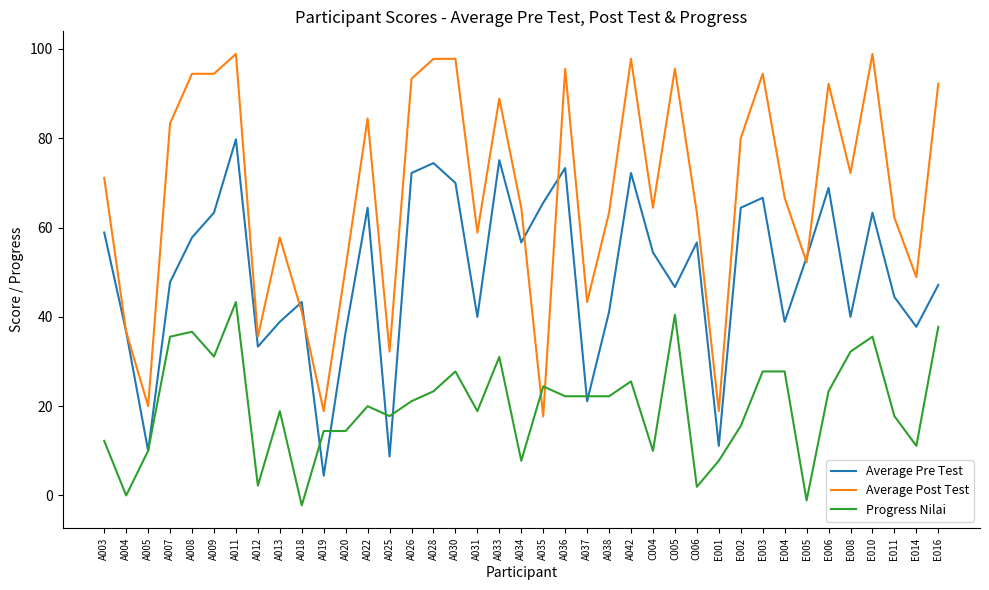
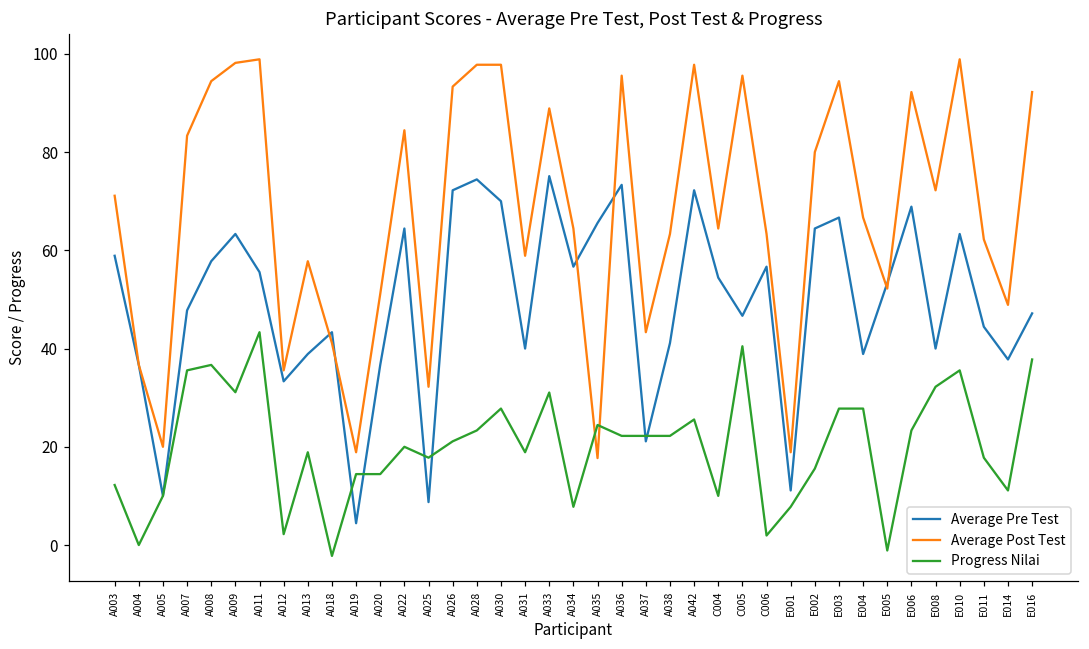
  {
    "Average Pre Test": {
      "A003": 59,
      "A007": 48,
      "A008": 58,
      "A009": 63,
-     "A011": 80,
+     "A011": 56,
      "A012": 33,
      "A013": 39,
      "A018": 43,
      "A019": 4,
      "A020": 37,
      "A022": 64,
      "A025": 9,
      "A026": 72,
      "A028": 74,
      "A030": 70,
      "A031": 40,
      "A033": 75,
      "A034": 57,
      "A035": 66,
      "A036": 73,
      "A037": 21,
      "A038": 41,
      "A042": 72,
      "C004": 54,
      "C005": 47,
      "C006": 57,
      "E001": 11,
      "E002": 64,
      "E003": 67,
      "E004": 39,
      "E005": 53,
      "E006": 69,
      "E008": 40,
      "E010": 63,
      "E011": 44,
      "E014": 38,
      "E016": 47
    },
    "Average Post Test": {
      "A003": 71,
      "A005": 20,
      "A007": 83,
      "A008": 94,
-     "A009": 94,
+     "A009": 98,
      "A011": 99,
      "A012": 36,
      "A013": 58,
      "A018": 41,
      "A019": 19,
      "A020": 51,
      "A022": 84,
      "A025": 32,
      "A026": 93,
      "A028": 98,
      "A030": 98,
      "A031": 59,
      "A033": 89,
      "A034": 64,
      "A035": 18,
      "A036": 96,
      "A037": 43,
      "A038": 63,
      "A042": 98,
      "C004": 64,
      "C005": 96,
      "C006": 63,
      "E001": 19,
      "E002": 80,
      "E003": 94,
      "E004": 67,
      "E005": 52,
      "E006": 92,
      "E008": 72,
      "E010": 99,
      "E011": 62,
      "E014": 49,
      "E016": 92
    },
    "Progress Nilai": {
      "A003": 12,
      "A004": 0,
      "A007": 36,
      "A008": 37,
      "A009": 31,
      "A011": 43,
      "A012": 2,
      "A013": 19,
      "A018": -2,
      "A019": 14,
      "A020": 14,
      "A022": 20,
      "A025": 18,
      "A026": 21,
      "A028": 23,
      "A030": 28,
      "A031": 19,
      "A033": 31,
      "A034": 8,
      "A035": 24,
      "A036": 22,
      "A037": 22,
      "A038": 22,
      "A042": 26,
      "C004": 10,
      "C005": 40,
      "C006": 2,
      "E001": 8,
      "E002": 16,
      "E003": 28,
      "E004": 28,
      "E005": -1,
      "E006": 23,
      "E008": 32,
      "E010": 36,
      "E011": 18,
      "E014": 11,
      "E016": 38
    }
  }
